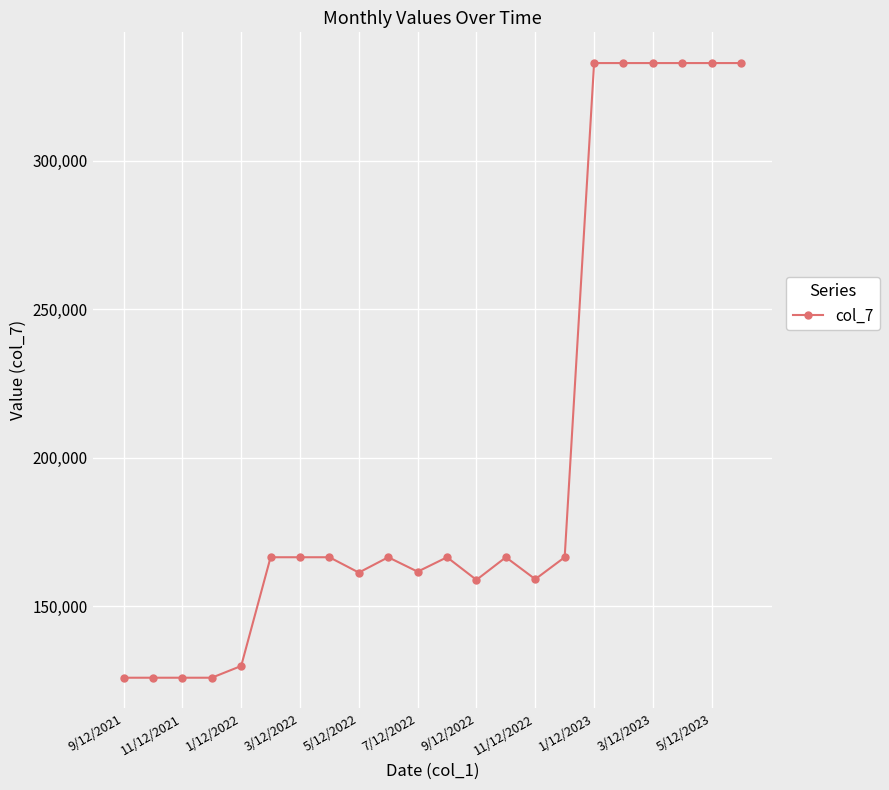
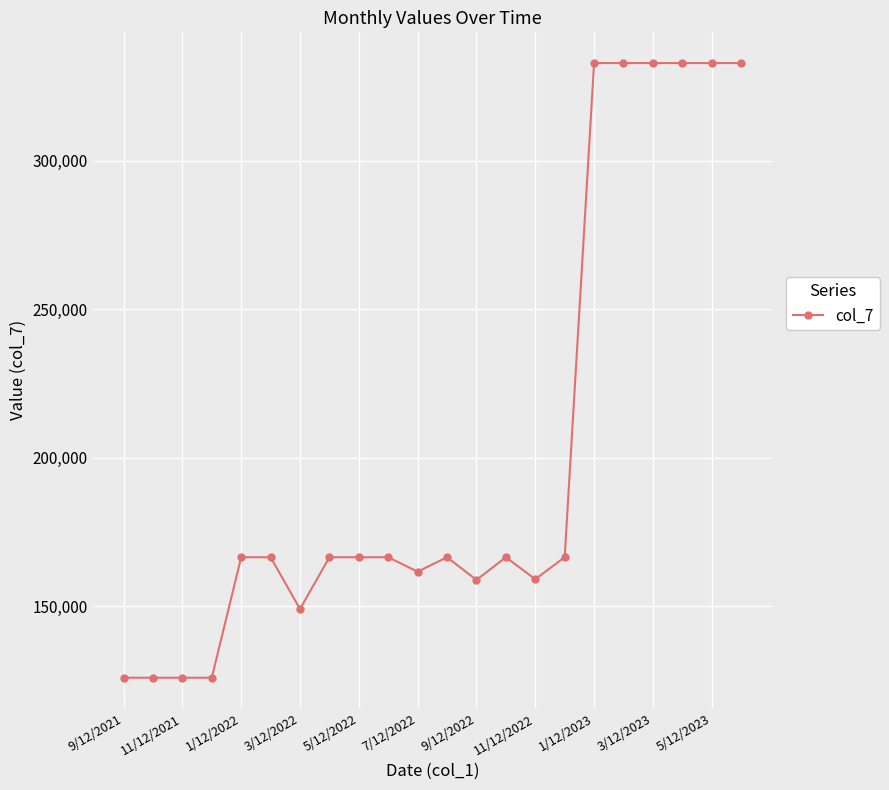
  {
    "9/12/2021": "126,000",
    "11/12/2021": "126,000",
-   "1/12/2022": "130,000",
-   "3/12/2022": "166,000",
-   "5/12/2022": "161,000",
+   "1/12/2022": "166,000",
+   "3/12/2022": "149,000",
+   "5/12/2022": "166,000",
    "7/12/2022": "162,000",
    "9/12/2022": "159,000",
    "11/12/2022": "159,000",
    "1/12/2023": "333,000",
    "3/12/2023": "333,000",
    "5/12/2023": "333,000"
  }
